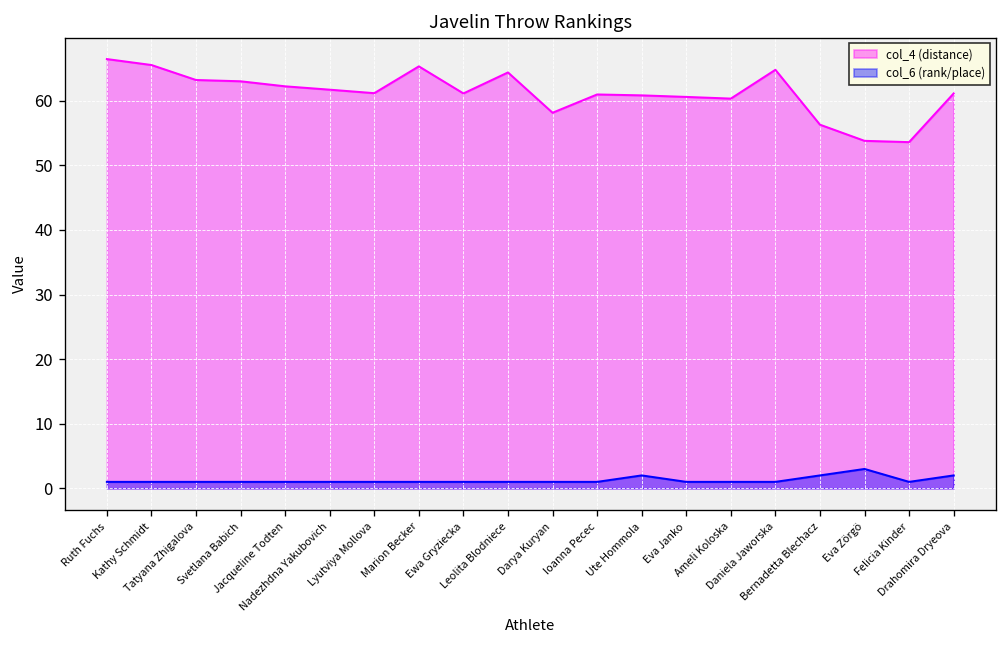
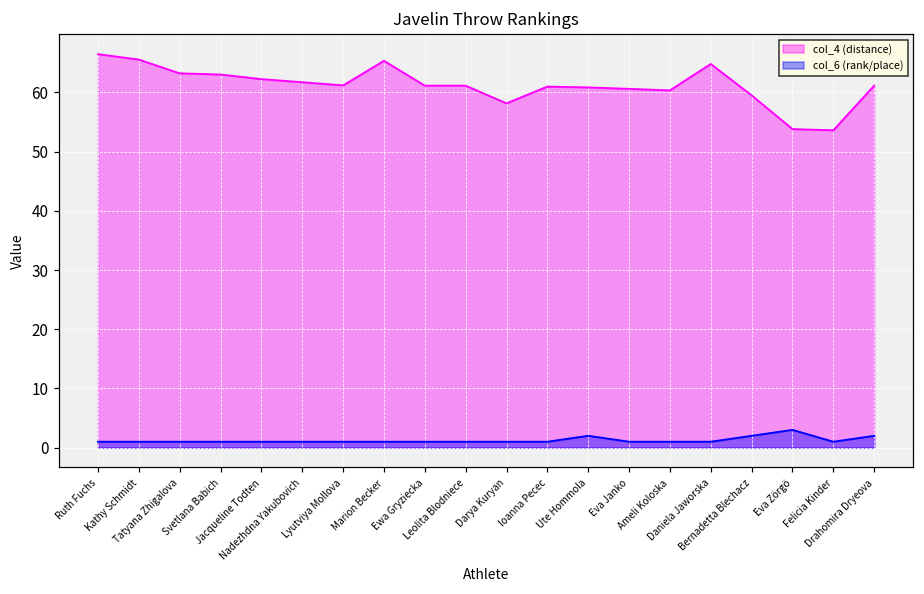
  {
    "col_4 (distance)": {
      "Ruth Fuchs": 66,
      "Kathy Schmidt": 66,
      "Tatyana Zhigalova": 63,
      "Svetlana Babich": 63,
      "Jacqueline Todten": 62,
      "Nadezhdna Yakubovich": 62,
      "Lyutviya Mollova": 61,
      "Marion Becker": 65,
      "Ewa Gryziecka": 61,
-     "Leolita Blodniece": 64,
+     "Leolita Blodniece": 61,
      "Darya Kuryan": 58,
      "Ioanna Pecec": 61,
      "Ute Hommola": 61,
      "Eva Janko": 61,
      "Ameli Koloska": 60,
      "Daniela Jaworska": 65,
-     "Bernadetta Blechacz": 56,
+     "Bernadetta Blechacz": 60,
      "Eva Zörgö": 54,
      "Felicia Kinder": 54,
      "Drahomira Dryeova": 61
    },
    "col_6 (rank/place)": {
      "Ruth Fuchs": 1,
      "Kathy Schmidt": 1,
      "Tatyana Zhigalova": 1,
      "Svetlana Babich": 1,
      "Jacqueline Todten": 1,
      "Nadezhdna Yakubovich": 1,
      "Lyutviya Mollova": 1,
      "Marion Becker": 1,
      "Ewa Gryziecka": 1,
      "Leolita Blodniece": 1,
      "Darya Kuryan": 1,
      "Ioanna Pecec": 1,
      "Ute Hommola": 2,
      "Eva Janko": 1,
      "Ameli Koloska": 1,
      "Daniela Jaworska": 1,
      "Bernadetta Blechacz": 2,
      "Eva Zörgö": 3,
      "Felicia Kinder": 1,
      "Drahomira Dryeova": 2
    }
  }
